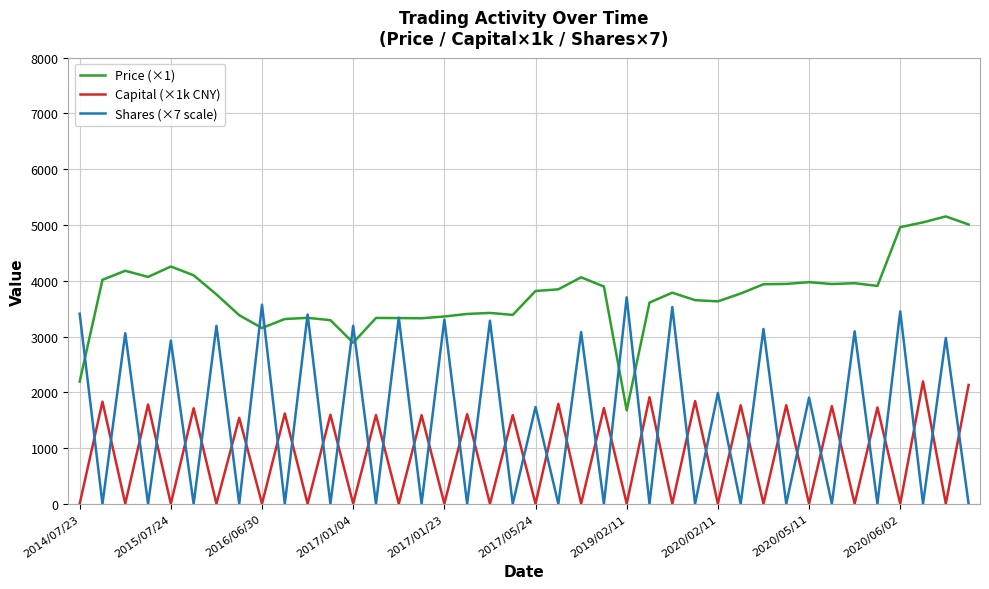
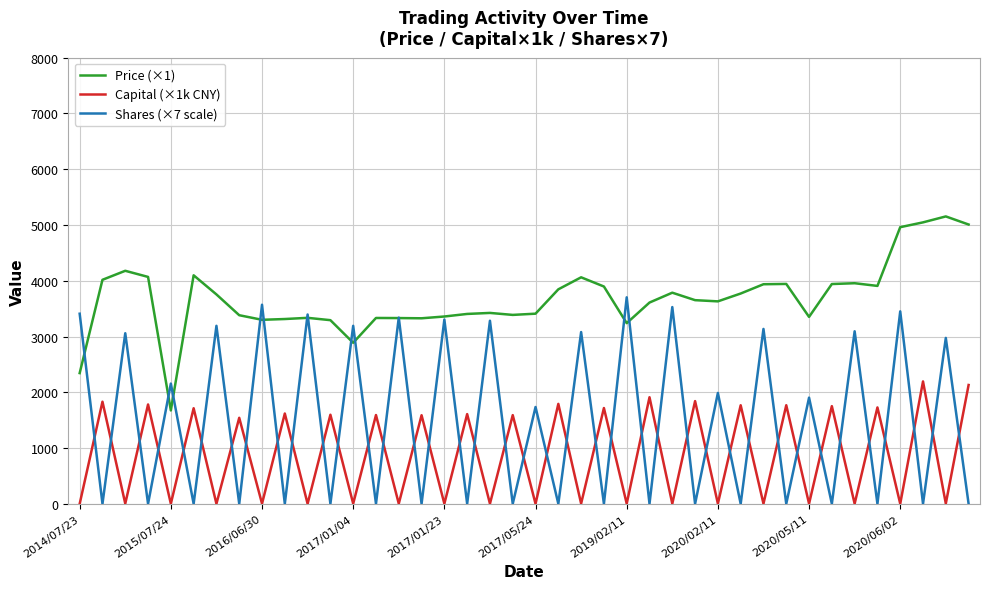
  {
    "Price (×1)": {
-     "2014/07/23": 2200,
-     "2015/07/24": 4300,
-     "2016/06/30": 3200,
+     "2014/07/23": 2300,
+     "2015/07/24": 1700,
+     "2016/06/30": 3300,
      "2017/01/04": 2900,
      "2017/01/23": 3400,
-     "2017/05/24": 3800,
-     "2019/02/11": 1700,
+     "2017/05/24": 3400,
+     "2019/02/11": 3200,
      "2020/02/11": 3600,
-     "2020/05/11": 4000,
+     "2020/05/11": 3400,
      "2020/06/02": 5000
    },
    "Capital (×1k CNY)": {
      "2014/07/23": 0,
      "2015/07/24": 0,
      "2016/06/30": 0,
      "2017/01/04": 0,
      "2017/01/23": 0,
      "2017/05/24": 0,
      "2019/02/11": 0,
      "2020/02/11": 0,
      "2020/05/11": 0,
      "2020/06/02": 0
    },
    "Shares (×7 scale)": {
      "2014/07/23": 3400,
-     "2015/07/24": 2900,
+     "2015/07/24": 2200,
      "2016/06/30": 3600,
      "2017/01/04": 3200,
      "2017/01/23": 3300,
      "2017/05/24": 1700,
      "2019/02/11": 3700,
      "2020/02/11": 2000,
      "2020/05/11": 1900,
      "2020/06/02": 3500
    }
  }
